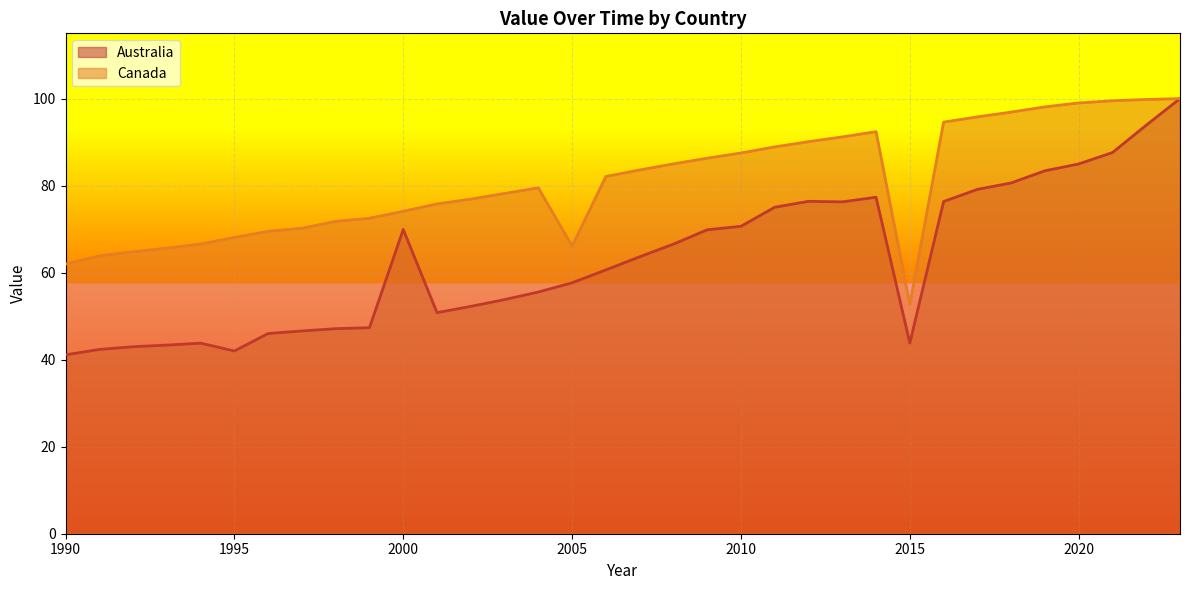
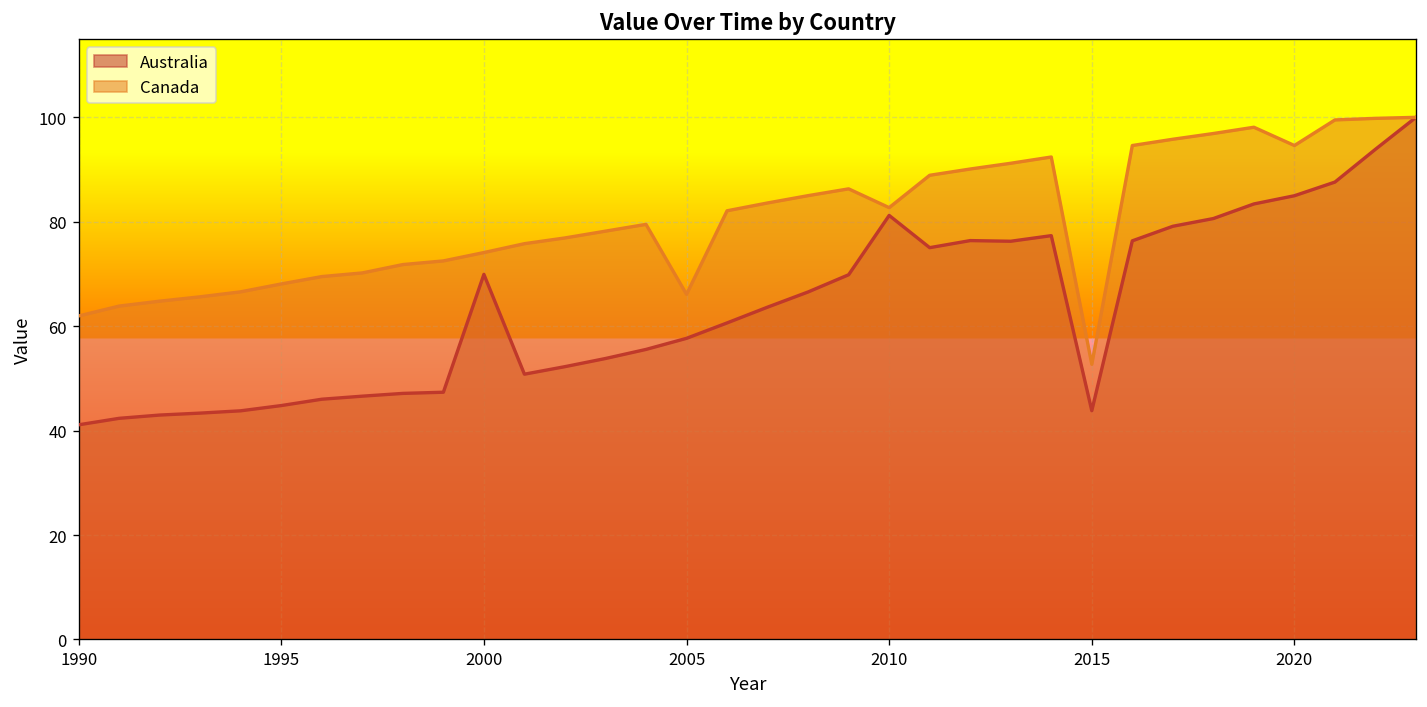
  {
    "Australia": {
      "1990": 41,
-     "1995": 42,
+     "1995": 45,
      "2000": 70,
      "2005": 58,
-     "2010": 71,
+     "2010": 81,
      "2015": 44,
      "2020": 85
    },
    "Canada": {
      "1990": 62,
      "1995": 68,
      "2000": 74,
      "2005": 66,
-     "2010": 88,
+     "2010": 83,
      "2015": 53,
-     "2020": 99
+     "2020": 95
    }
  }
